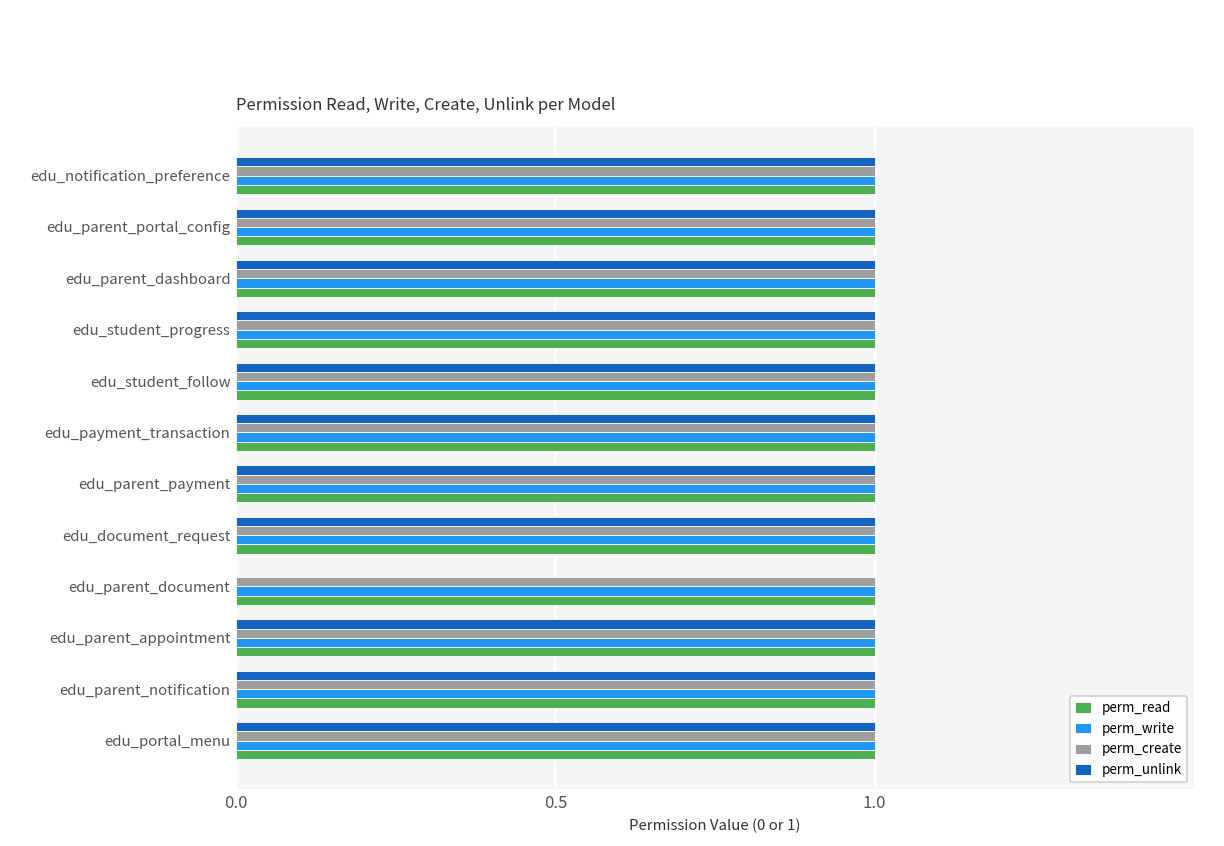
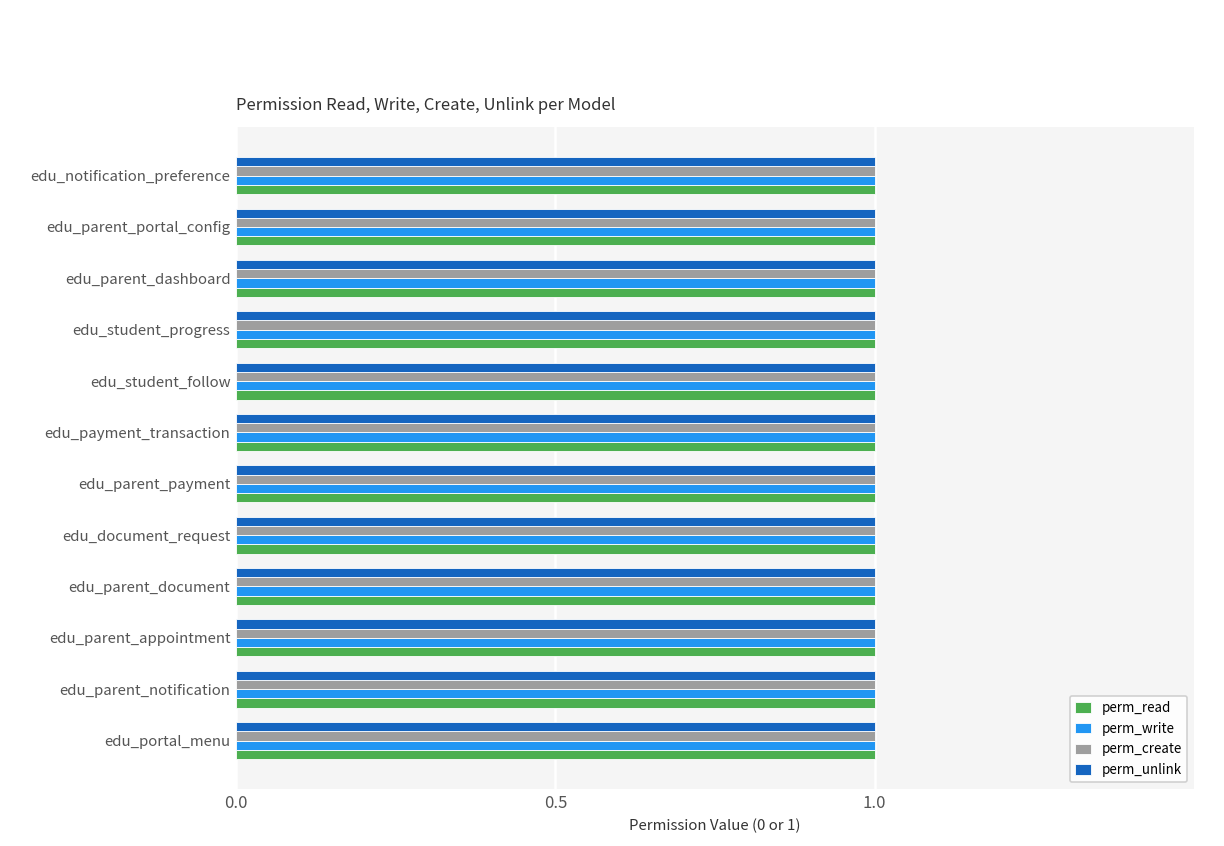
  {
    "perm_read": {
      "edu_notification_preference": 1,
      "edu_parent_portal_config": 1,
      "edu_parent_dashboard": 1,
      "edu_student_progress": 1,
      "edu_student_follow": 1,
      "edu_payment_transaction": 1,
      "edu_parent_payment": 1,
      "edu_document_request": 1,
      "edu_parent_document": 1,
      "edu_parent_appointment": 1,
      "edu_parent_notification": 1,
      "edu_portal_menu": 1
    },
    "perm_write": {
      "edu_notification_preference": 1,
      "edu_parent_portal_config": 1,
      "edu_parent_dashboard": 1,
      "edu_student_progress": 1,
      "edu_student_follow": 1,
      "edu_payment_transaction": 1,
      "edu_parent_payment": 1,
      "edu_document_request": 1,
      "edu_parent_document": 1,
      "edu_parent_appointment": 1,
      "edu_parent_notification": 1,
      "edu_portal_menu": 1
    },
    "perm_create": {
      "edu_notification_preference": 1,
      "edu_parent_portal_config": 1,
      "edu_parent_dashboard": 1,
      "edu_student_progress": 1,
      "edu_student_follow": 1,
      "edu_payment_transaction": 1,
      "edu_parent_payment": 1,
      "edu_document_request": 1,
      "edu_parent_document": 1,
      "edu_parent_appointment": 1,
      "edu_parent_notification": 1,
      "edu_portal_menu": 1
    },
    "perm_unlink": {
      "edu_notification_preference": 1,
      "edu_parent_portal_config": 1,
      "edu_parent_dashboard": 1,
      "edu_student_progress": 1,
      "edu_student_follow": 1,
      "edu_payment_transaction": 1,
      "edu_parent_payment": 1,
      "edu_document_request": 1,
-     "edu_parent_document": 0,
+     "edu_parent_document": 1,
      "edu_parent_appointment": 1,
      "edu_parent_notification": 1,
      "edu_portal_menu": 1
    }
  }
